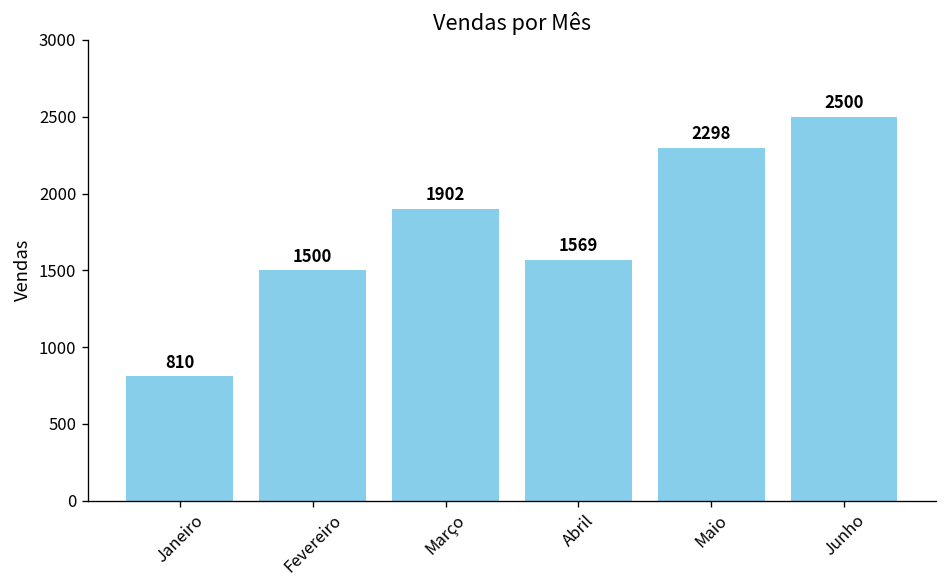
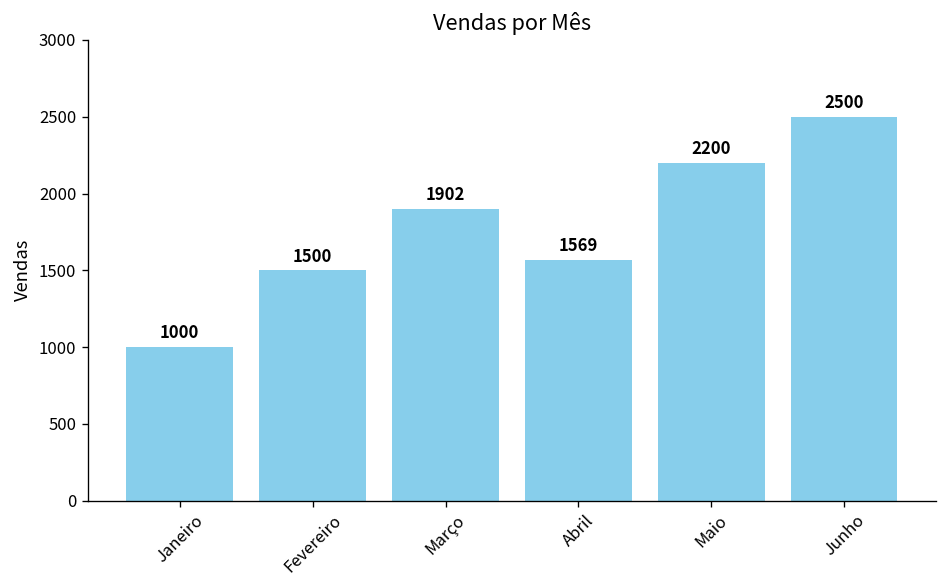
  {
-   "Janeiro": 810,
+   "Janeiro": 1000,
    "Fevereiro": 1500,
    "Março": 1902,
    "Abril": 1569,
-   "Maio": 2298,
+   "Maio": 2200,
    "Junho": 2500
  }
